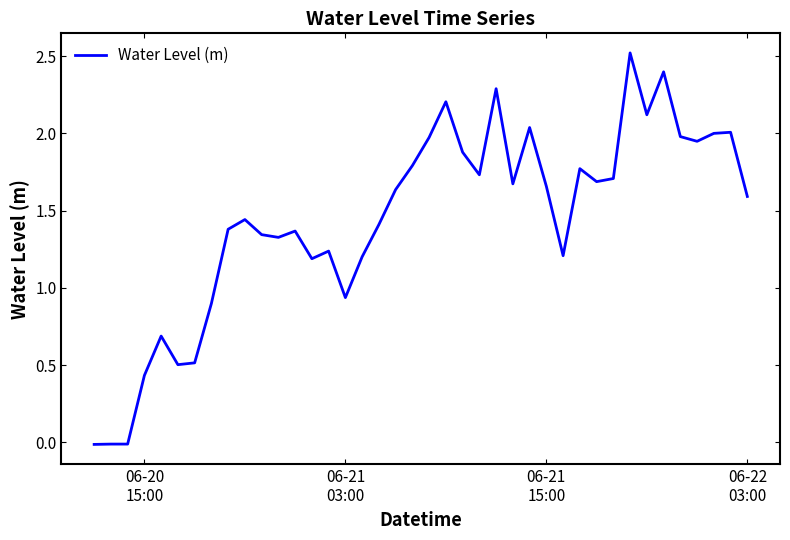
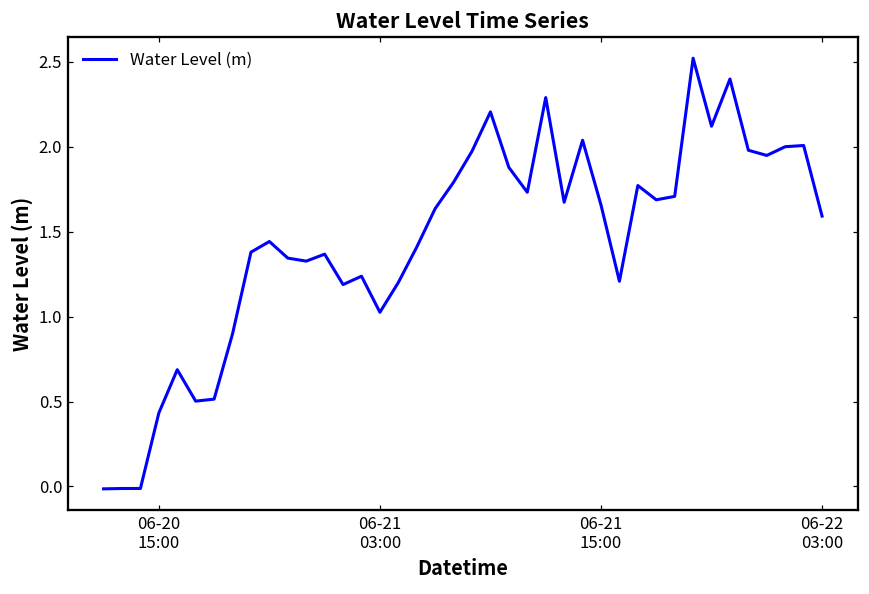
  {
    "06-20 15:00": 0.43,
-   "06-21 03:00": 0.94,
+   "06-21 03:00": 1.03,
    "06-21 15:00": 1.66,
    "06-22 03:00": 1.59
  }
